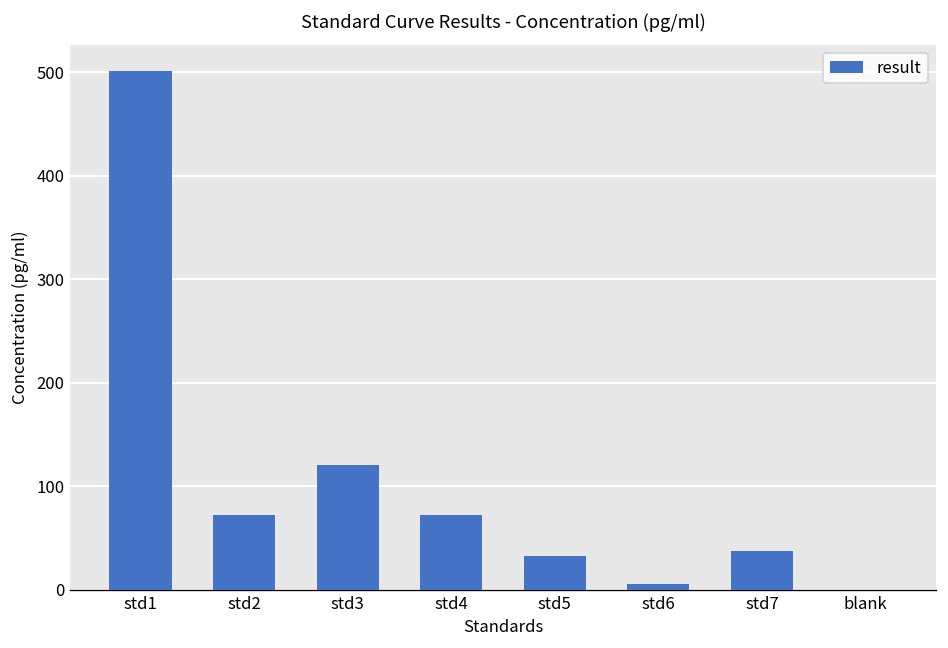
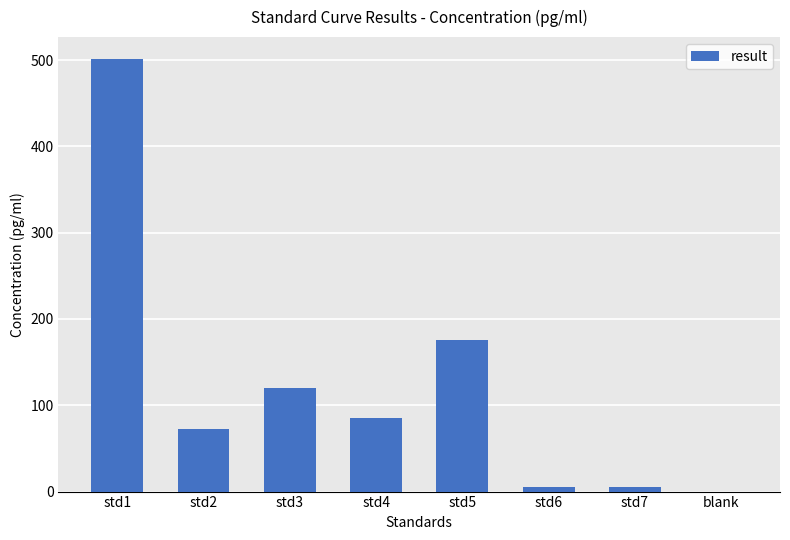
  {
    "std1": 500,
    "std2": 70,
    "std3": 120,
-   "std4": 70,
-   "std5": 30,
+   "std4": 80,
+   "std5": 180,
    "std6": 10,
-   "std7": 40
+   "std7": 10
  }
